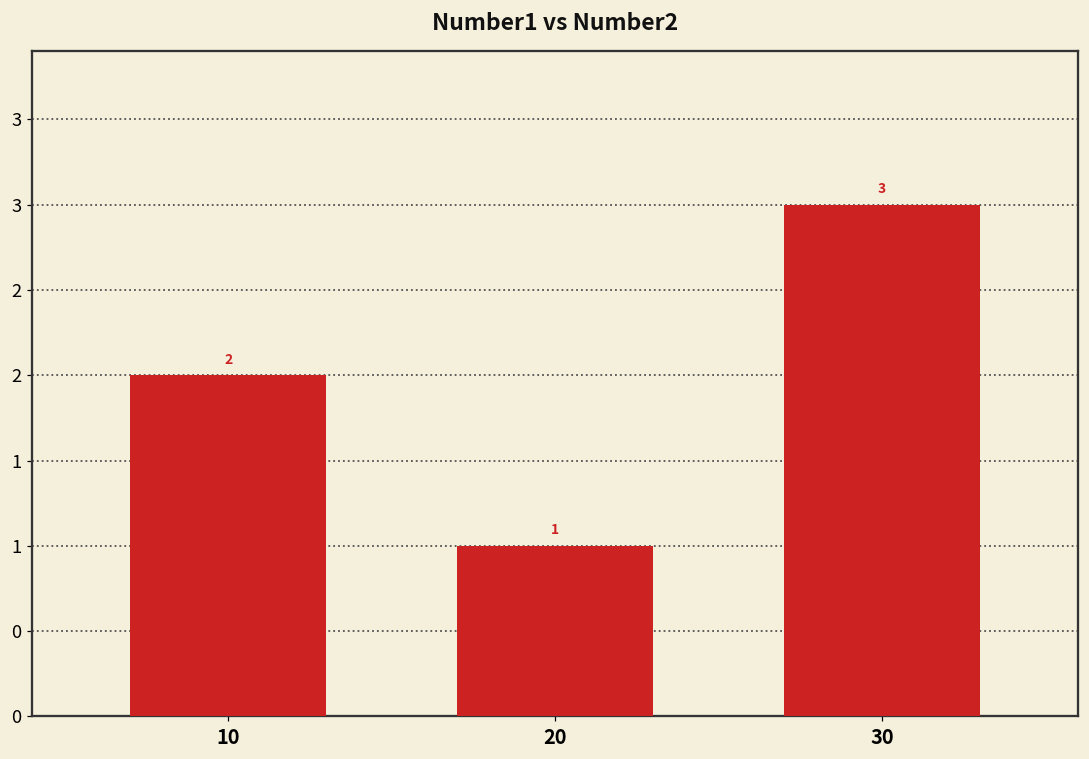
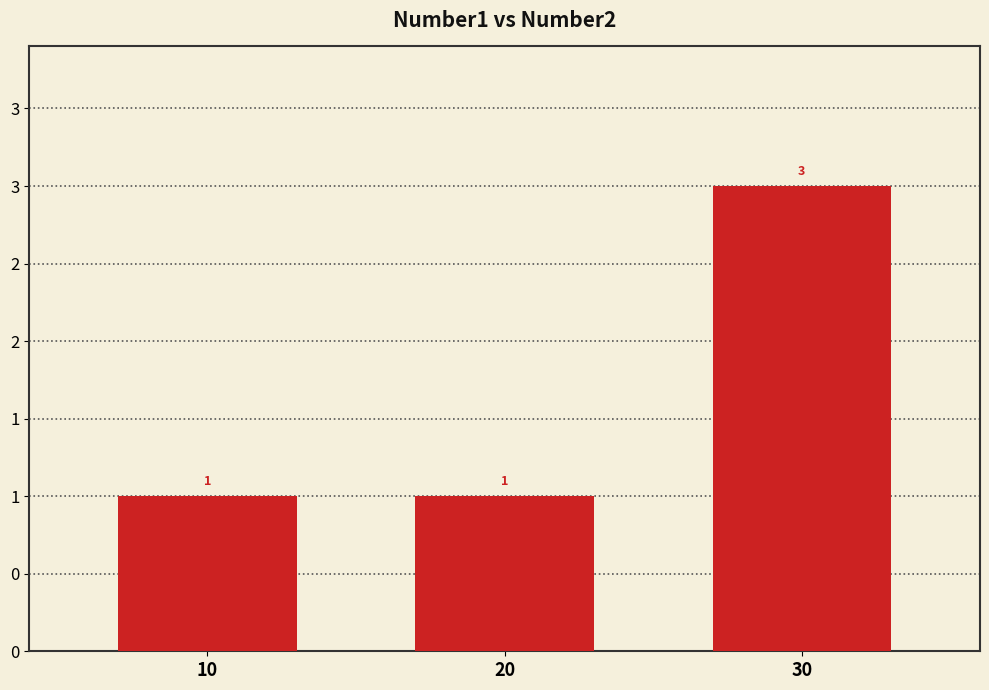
  {
-   "10": 2,
+   "10": 1,
    "20": 1,
    "30": 3
  }
